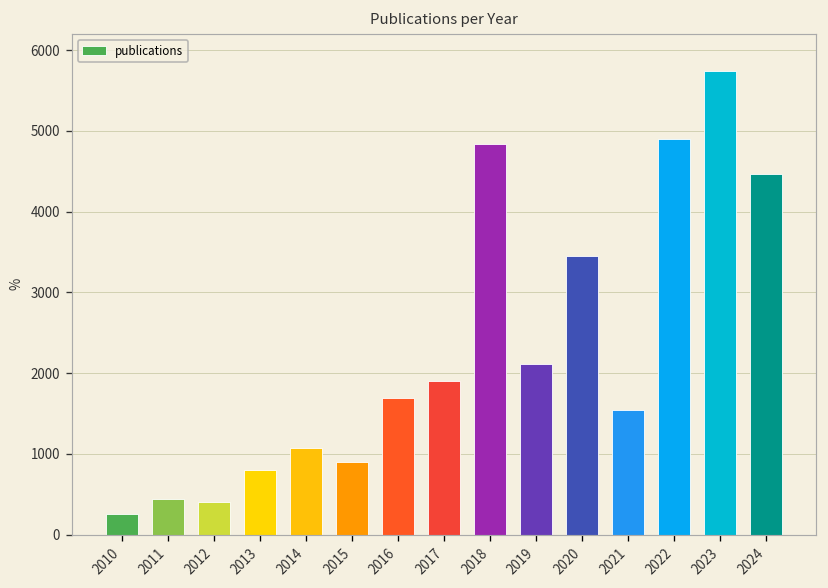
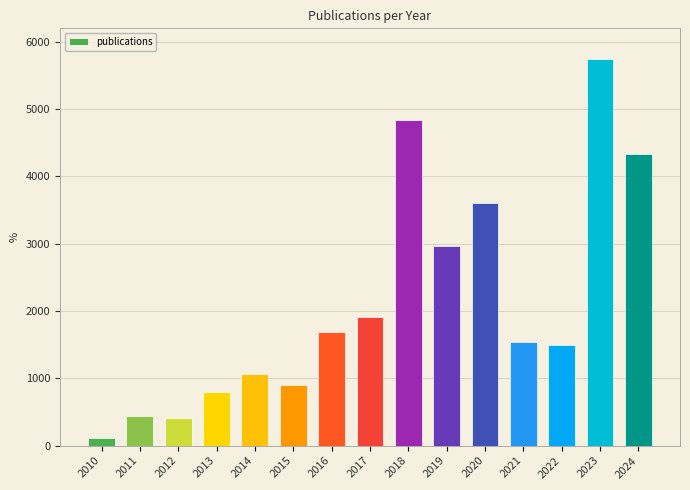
  {
-   "2010": 300,
+   "2010": 100,
    "2011": 400,
    "2012": 400,
    "2013": 800,
    "2014": 1100,
    "2015": 900,
    "2016": 1700,
    "2017": 1900,
    "2018": 4800,
-   "2019": 2100,
-   "2020": 3500,
+   "2019": 3000,
+   "2020": 3600,
    "2021": 1500,
-   "2022": 4900,
+   "2022": 1500,
    "2023": 5700,
-   "2024": 4500
+   "2024": 4300
  }
